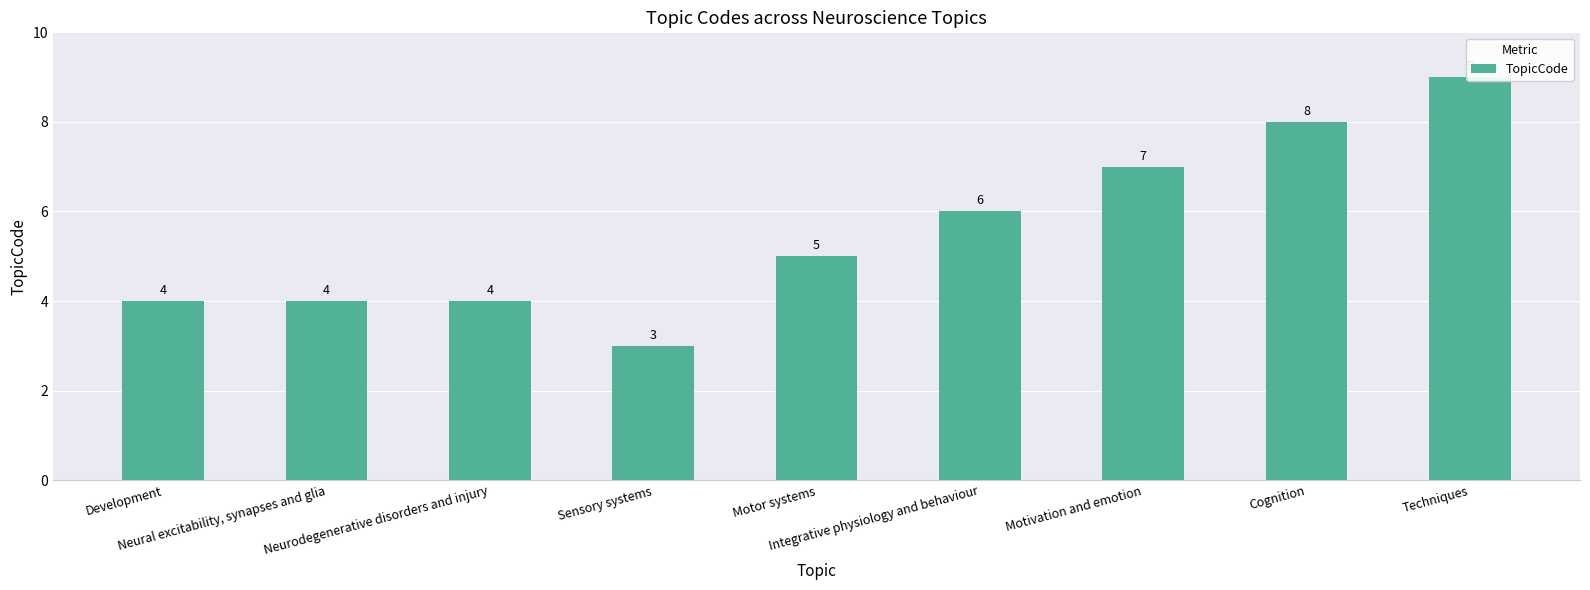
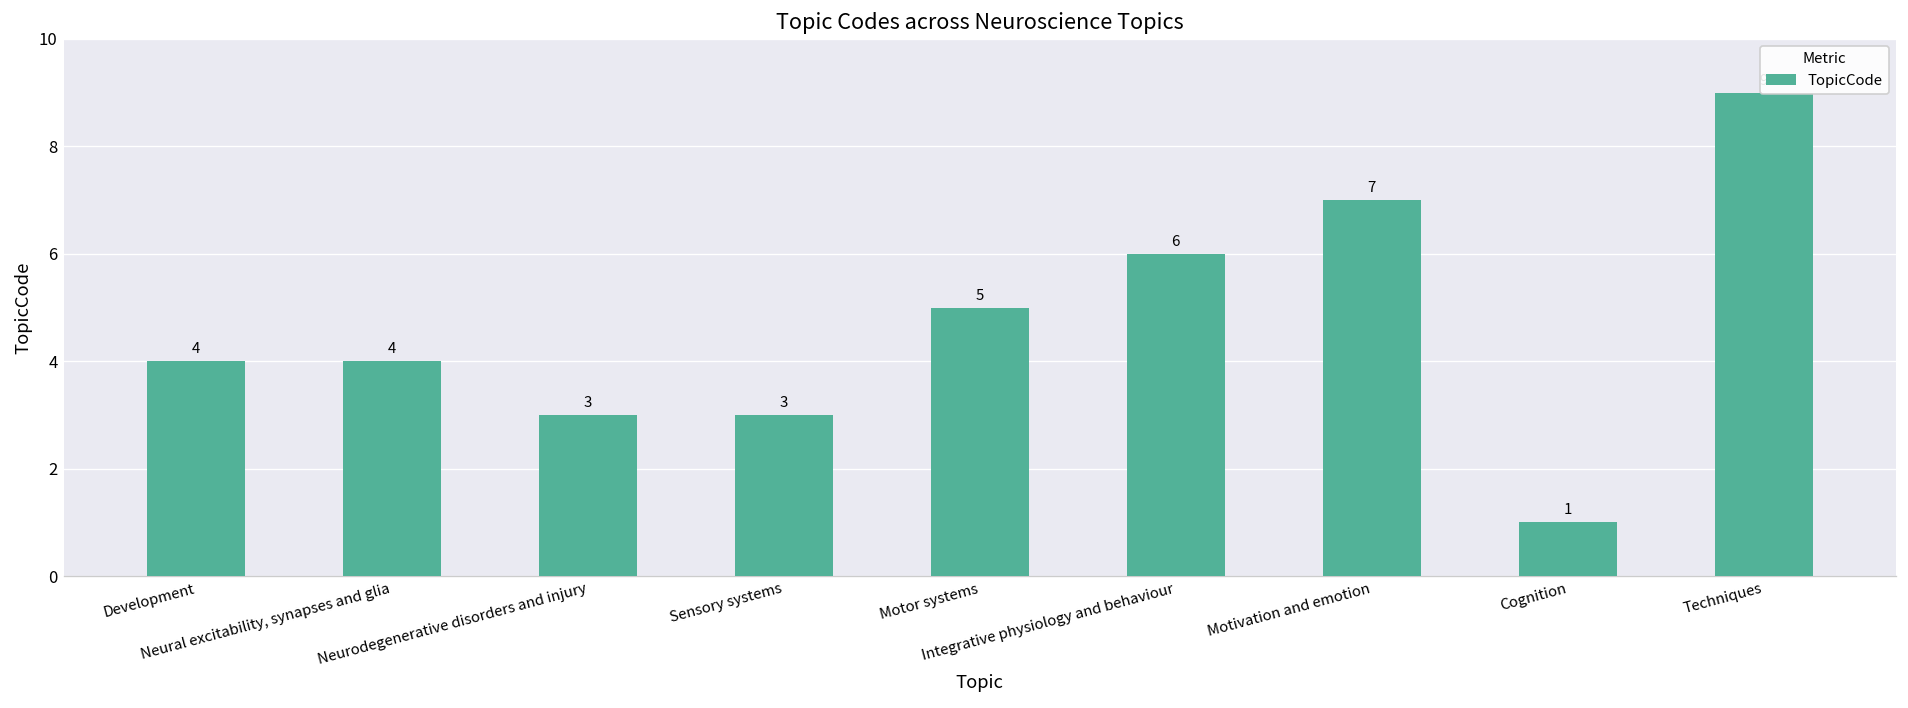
  {
    "Development": 4,
    "Neural excitability, synapses and glia": 4,
-   "Neurodegenerative disorders and injury": 4,
+   "Neurodegenerative disorders and injury": 3,
    "Sensory systems": 3,
    "Motor systems": 5,
    "Integrative physiology and behaviour": 6,
    "Motivation and emotion": 7,
-   "Cognition": 8
+   "Cognition": 1
  }
